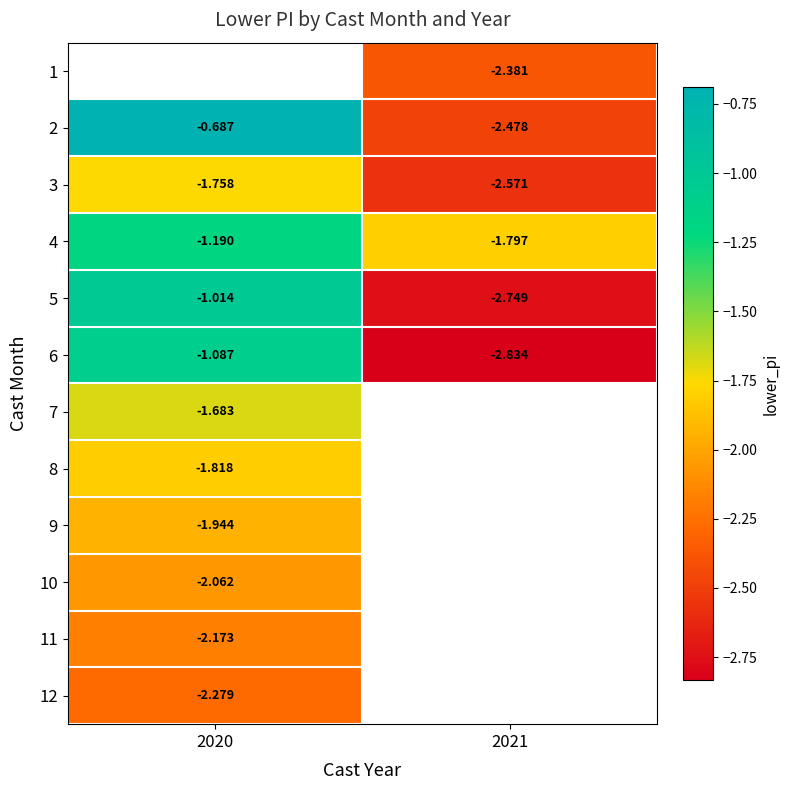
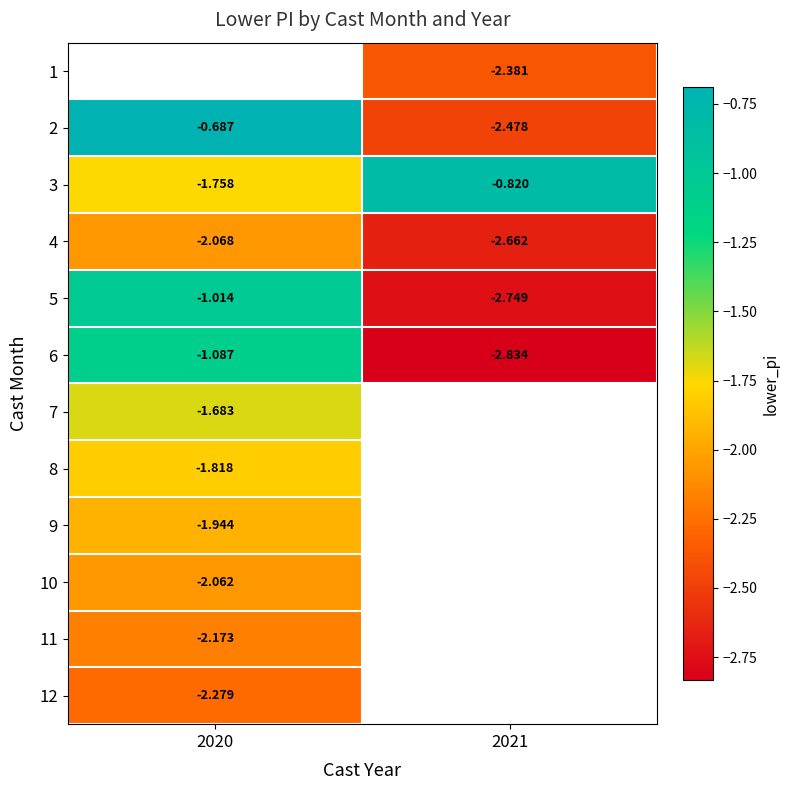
  {
    "1": {
      "2021": -2.381
    },
    "2": {
      "2020": -0.687,
      "2021": -2.478
    },
    "3": {
      "2020": -1.758,
-     "2021": -2.571
+     "2021": -0.820
    },
    "4": {
-     "2020": -1.190,
-     "2021": -1.797
+     "2020": -2.068,
+     "2021": -2.662
    },
    "5": {
      "2020": -1.014,
      "2021": -2.749
    },
    "6": {
      "2020": -1.087,
      "2021": -2.834
    },
    "7": {
      "2020": -1.683
    },
    "8": {
      "2020": -1.818
    },
    "9": {
      "2020": -1.944
    },
    "10": {
      "2020": -2.062
    },
    "11": {
      "2020": -2.173
    },
    "12": {
      "2020": -2.279
    }
  }
